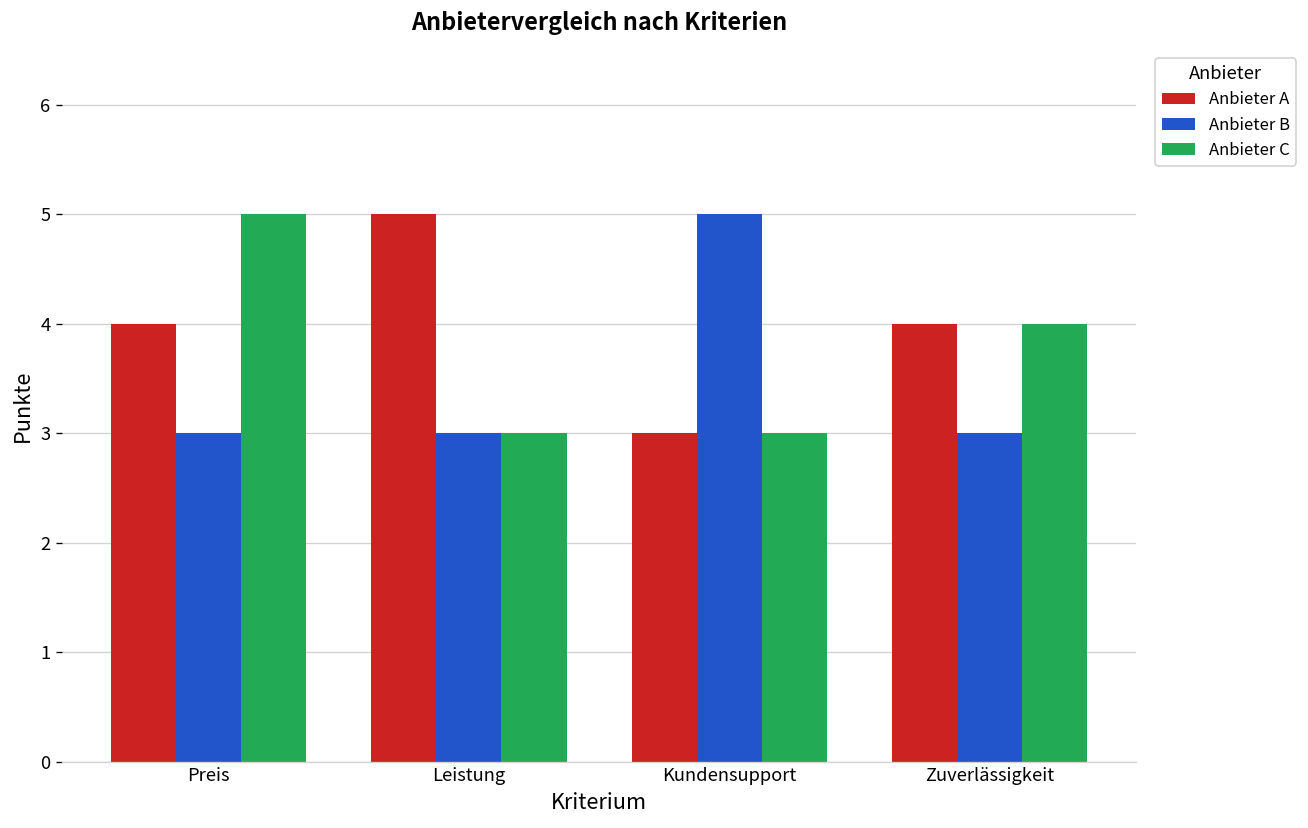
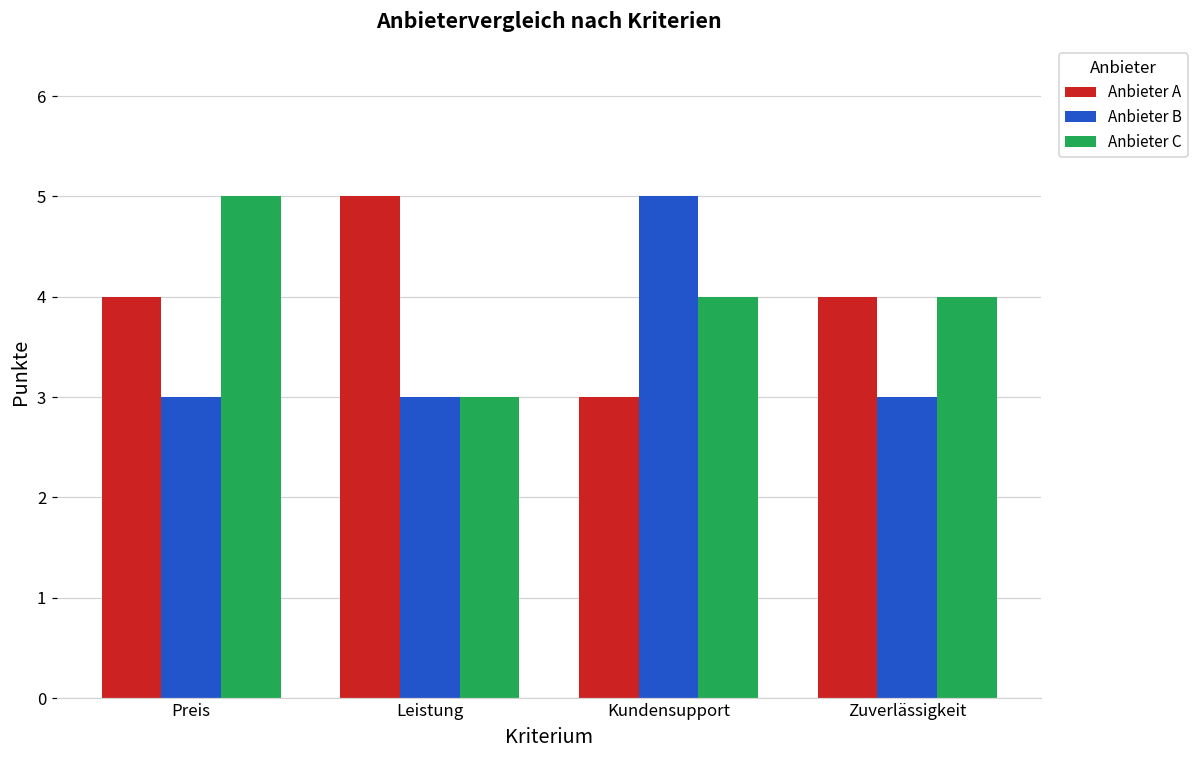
  {
    "Anbieter A": {
      "Preis": 4,
      "Leistung": 5,
      "Kundensupport": 3,
      "Zuverlässigkeit": 4
    },
    "Anbieter B": {
      "Preis": 3,
      "Leistung": 3,
      "Kundensupport": 5,
      "Zuverlässigkeit": 3
    },
    "Anbieter C": {
      "Preis": 5,
      "Leistung": 3,
-     "Kundensupport": 3,
+     "Kundensupport": 4,
      "Zuverlässigkeit": 4
    }
  }
